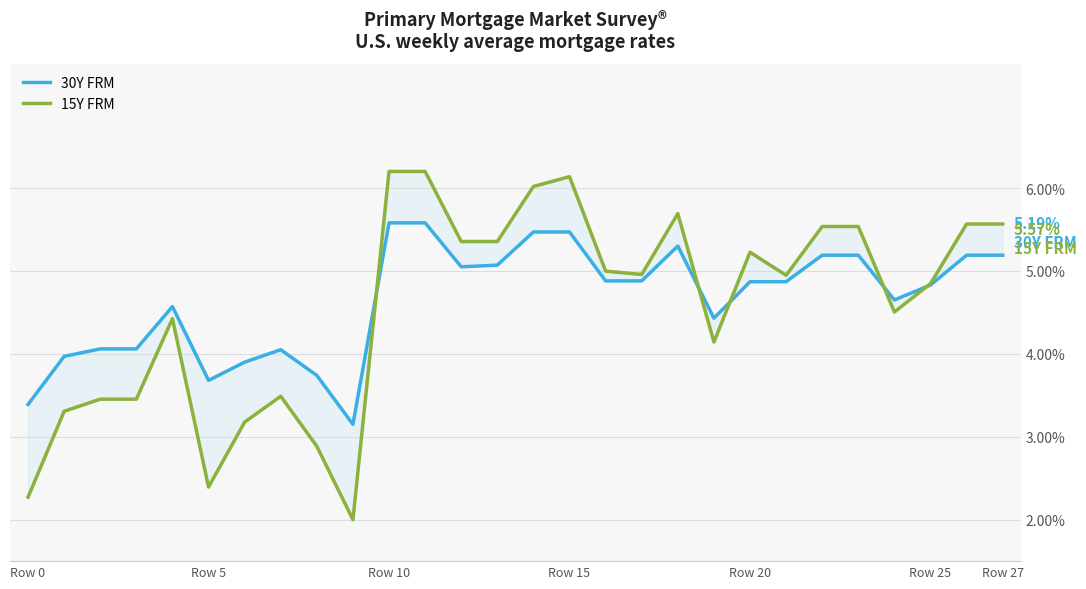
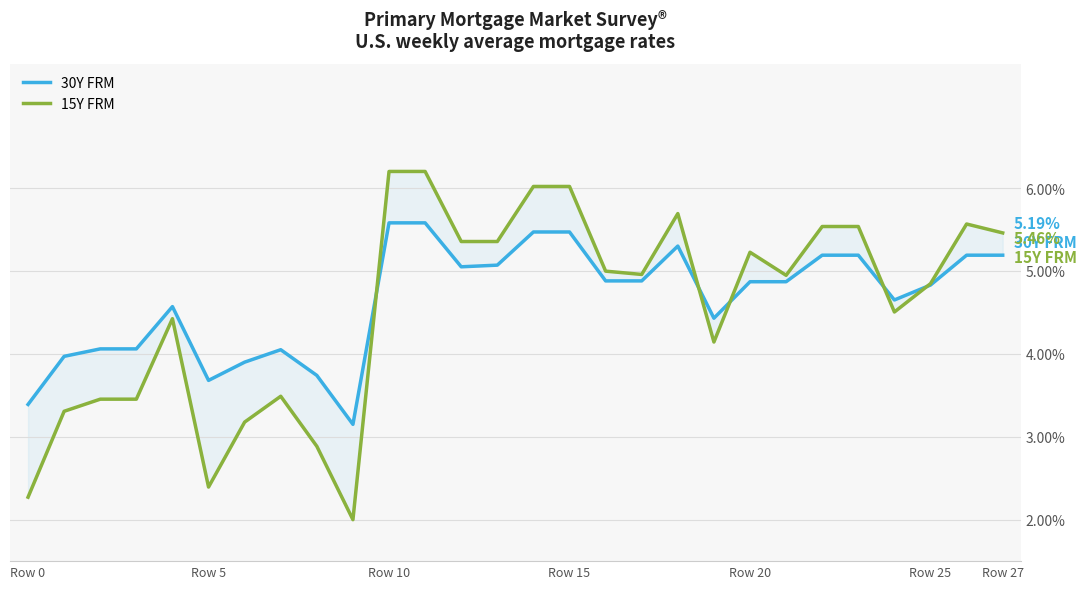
  {
    "15Y FRM": {
-     "Row 15": "6.1%",
-     "Row 27": "5.57%"
+     "Row 15": "6.0%",
+     "Row 27": "5.46%"
    }
  }
